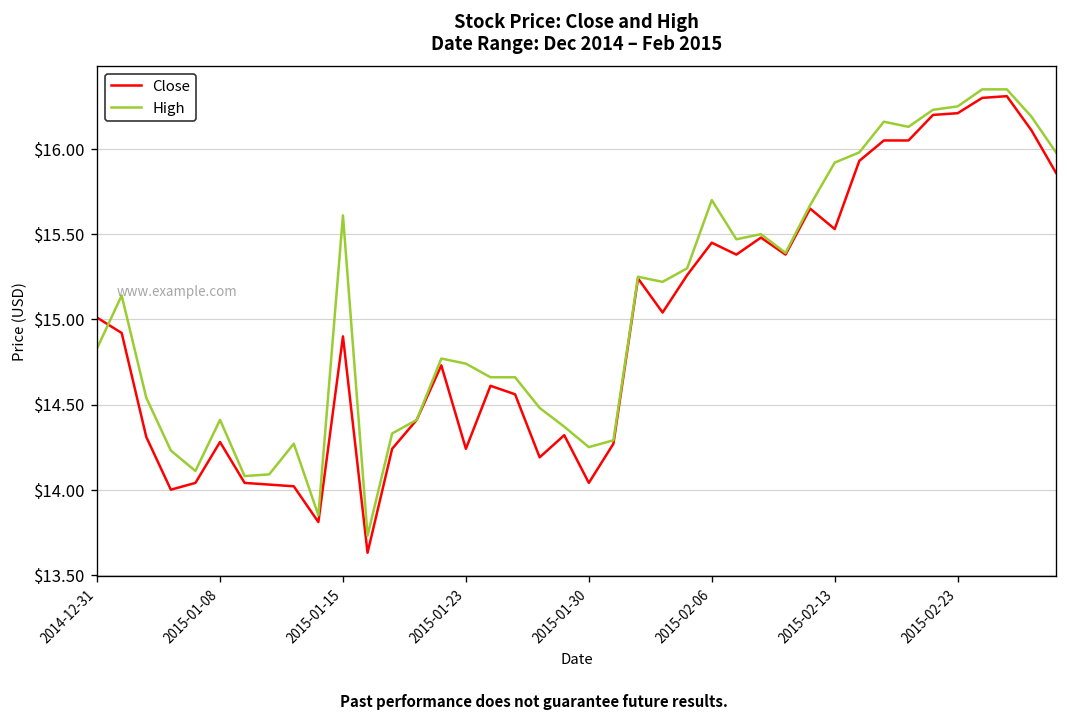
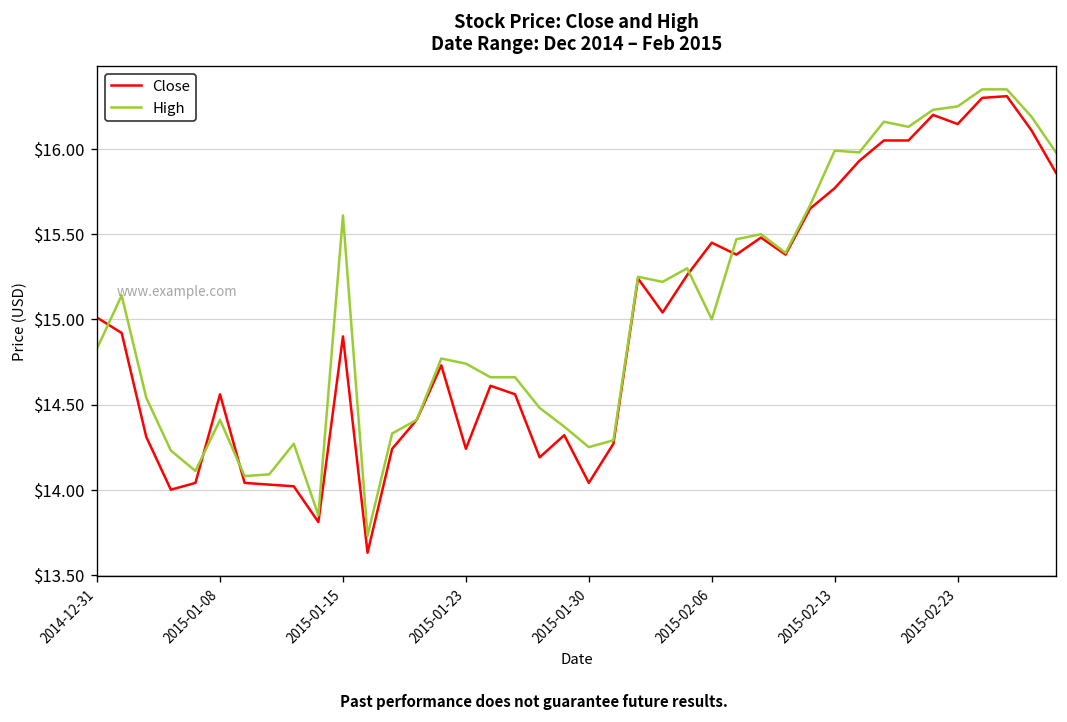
  {
    "Close": {
      "2014-12-31": "$15.01",
-     "2015-01-08": "$14.28",
+     "2015-01-08": "$14.56",
      "2015-01-15": "$14.90",
      "2015-01-23": "$14.24",
      "2015-01-30": "$14.04",
      "2015-02-06": "$15.45",
-     "2015-02-13": "$15.53",
-     "2015-02-23": "$16.21"
+     "2015-02-13": "$15.77",
+     "2015-02-23": "$16.15"
    },
    "High": {
      "2014-12-31": "$14.83",
      "2015-01-08": "$14.41",
      "2015-01-15": "$15.61",
      "2015-01-23": "$14.74",
      "2015-01-30": "$14.25",
-     "2015-02-06": "$15.7",
-     "2015-02-13": "$15.92",
+     "2015-02-06": "$15.0",
+     "2015-02-13": "$15.99",
      "2015-02-23": "$16.25"
    }
  }
